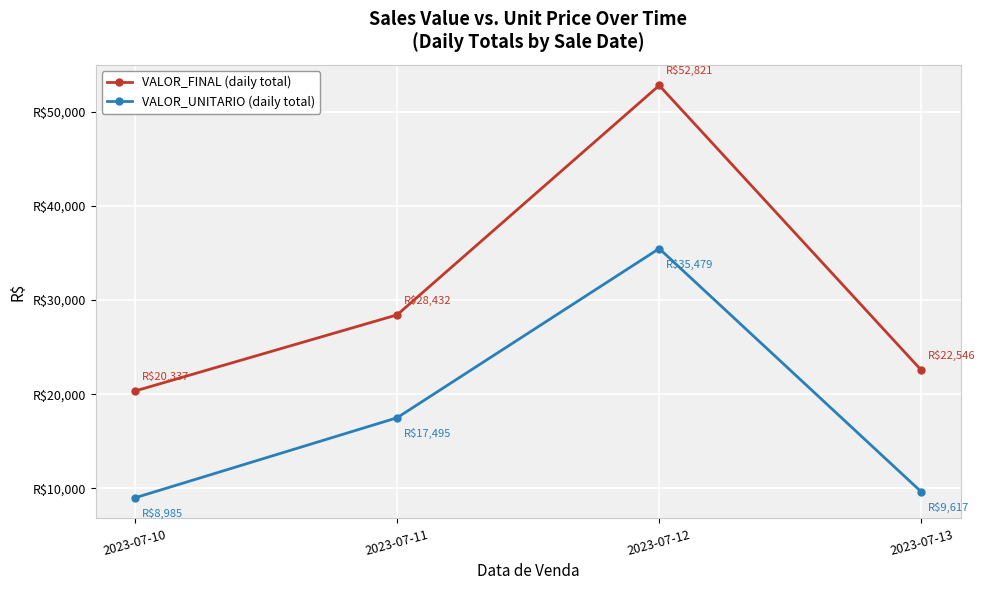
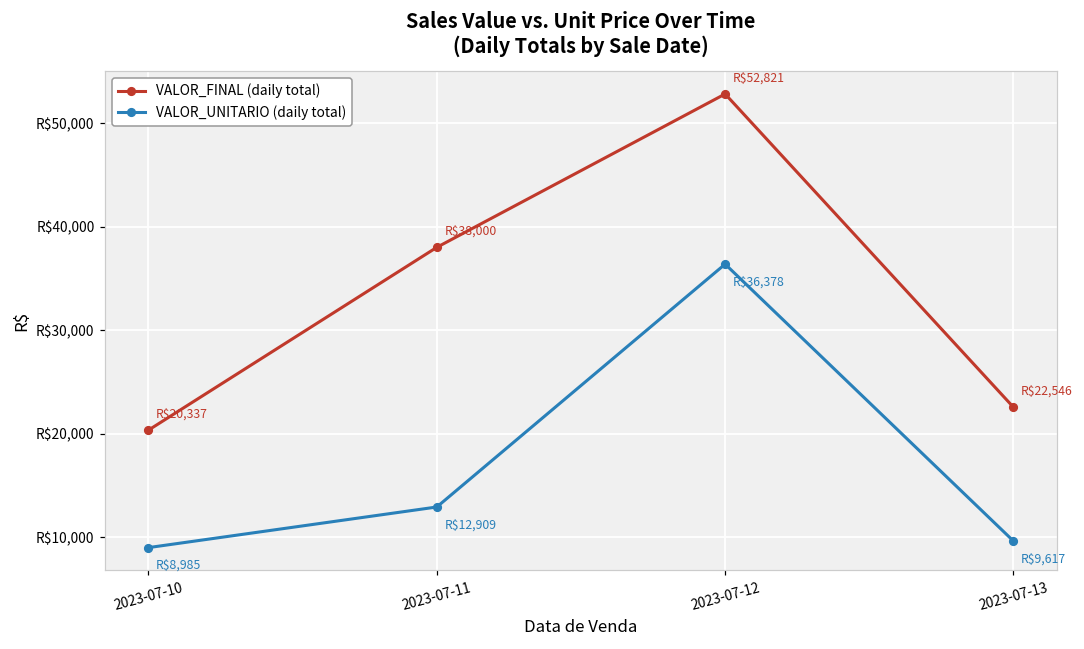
  {
    "VALOR_FINAL (daily total)": {
      "2023-07-10": "$20,337",
-     "2023-07-11": "$28,432",
+     "2023-07-11": "$38,000",
      "2023-07-12": "$52,821",
      "2023-07-13": "$22,546"
    },
    "VALOR_UNITARIO (daily total)": {
      "2023-07-10": "$8,985",
-     "2023-07-11": "$17,495",
-     "2023-07-12": "$35,479",
+     "2023-07-11": "$12,909",
+     "2023-07-12": "$36,378",
      "2023-07-13": "$9,617"
    }
  }
